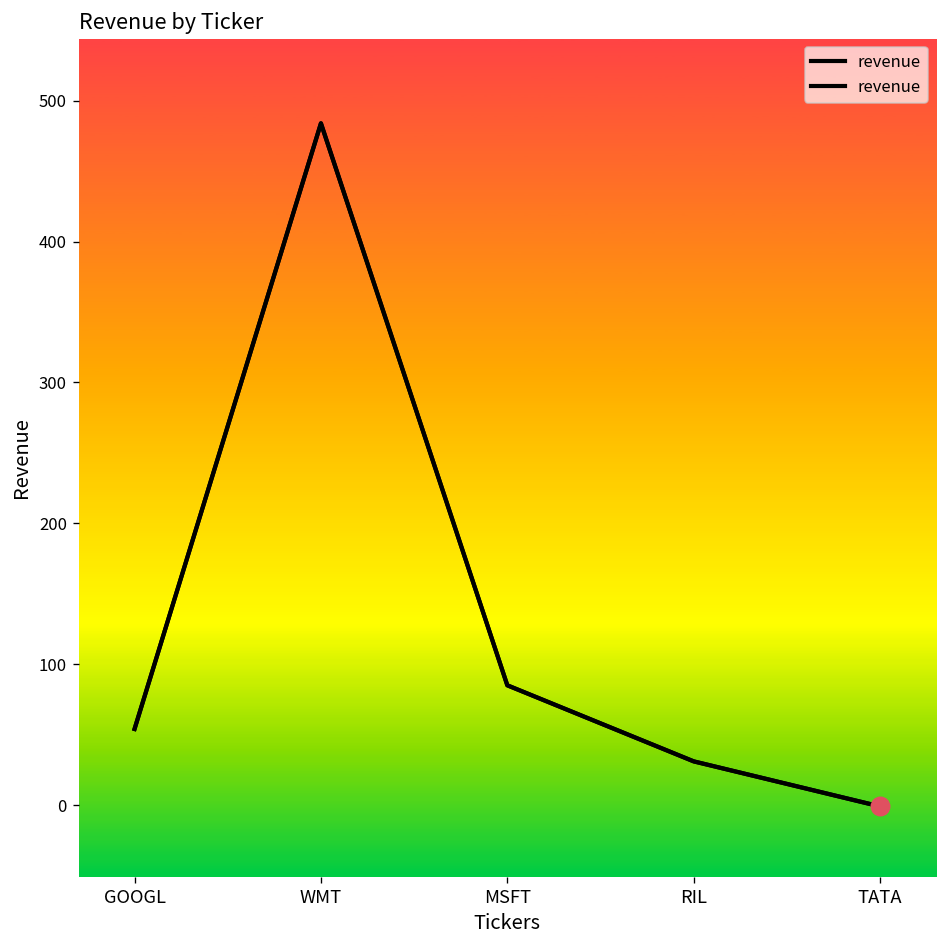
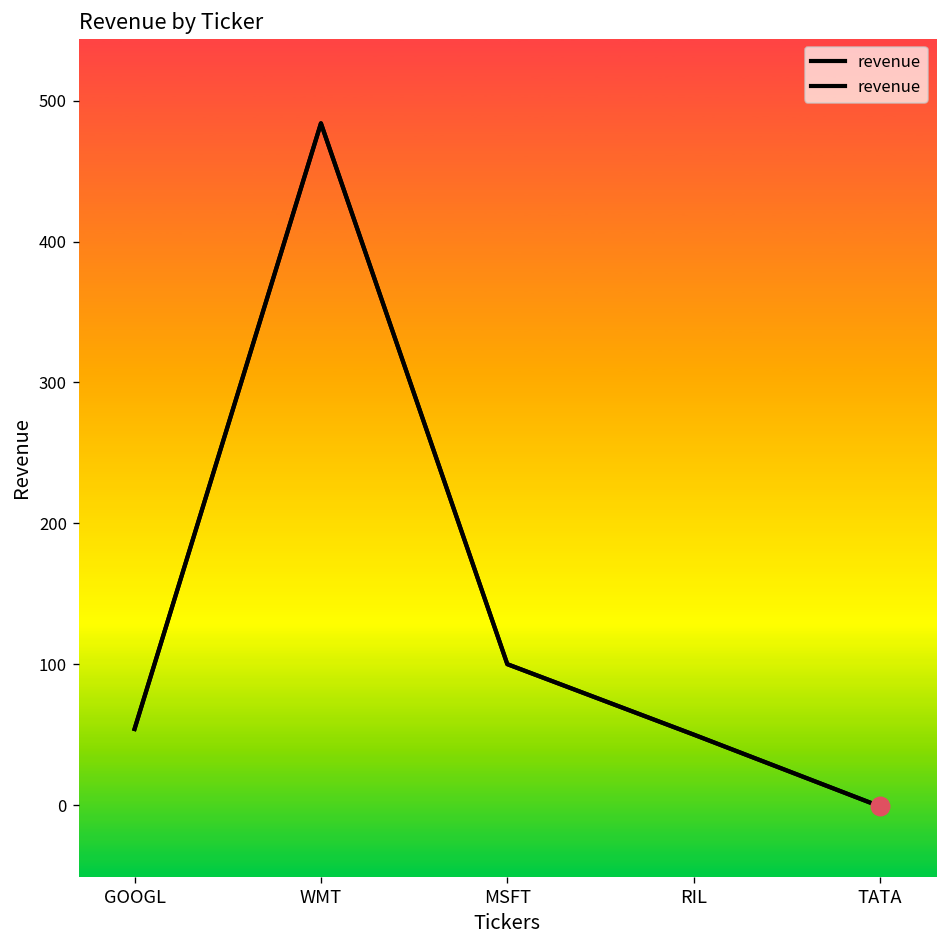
  {
    "revenue": {
      "GOOGL": 54,
      "WMT": 484,
-     "MSFT": 85,
-     "RIL": 31
+     "MSFT": 100,
+     "RIL": 50
    }
  }
